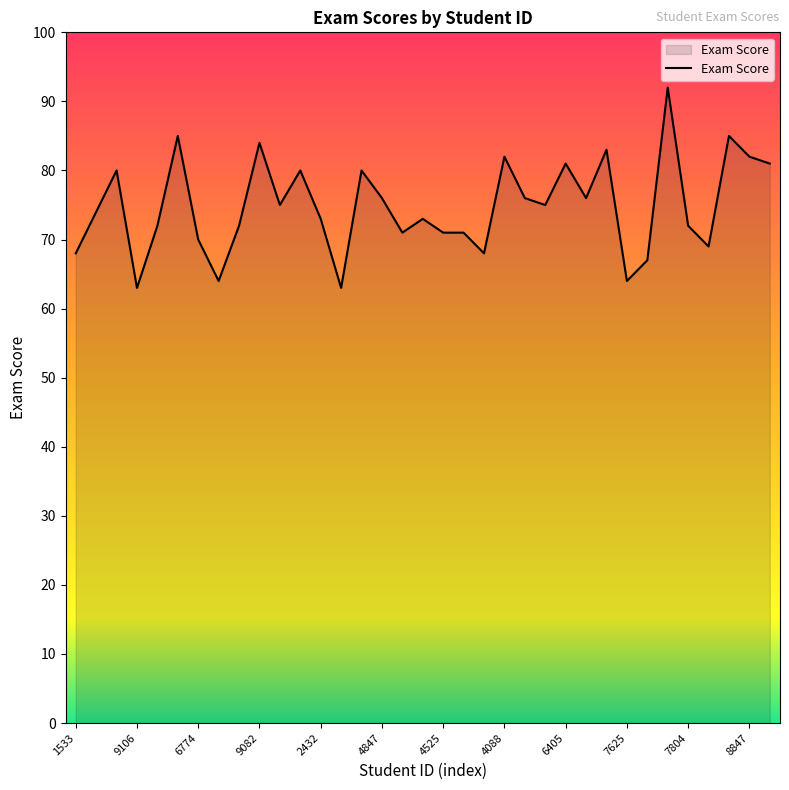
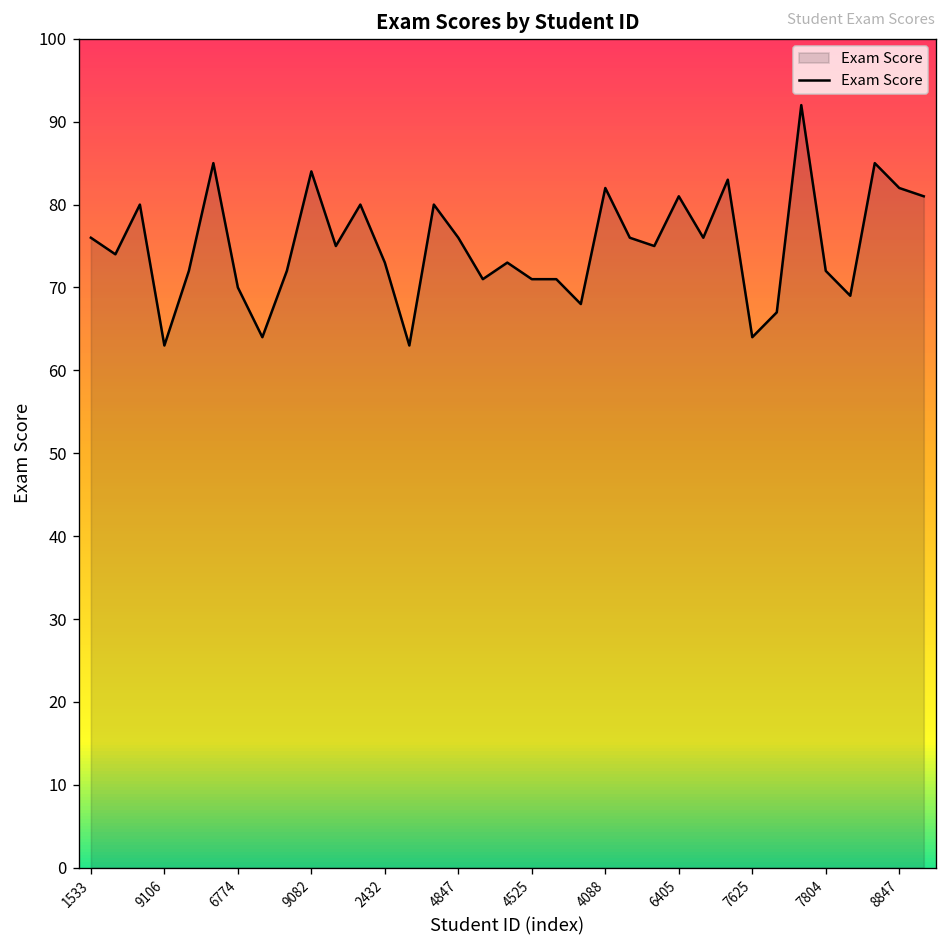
  {
-   "1533": 68,
+   "1533": 76,
    "9106": 63,
    "6774": 70,
    "9082": 84,
    "2432": 73,
    "4847": 76,
    "4525": 71,
    "4088": 82,
    "6405": 81,
    "7625": 64,
    "7804": 72,
    "8847": 82
  }
